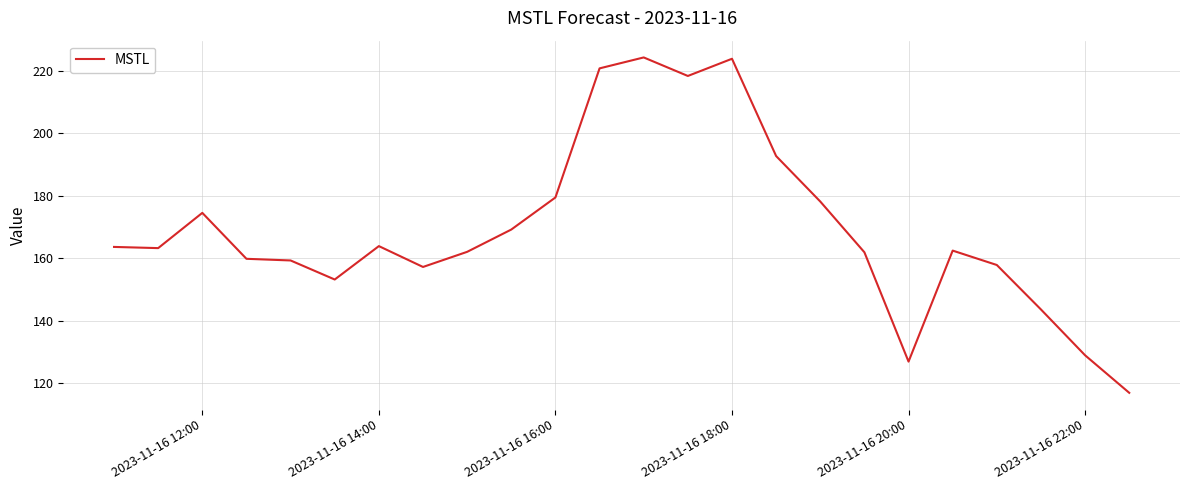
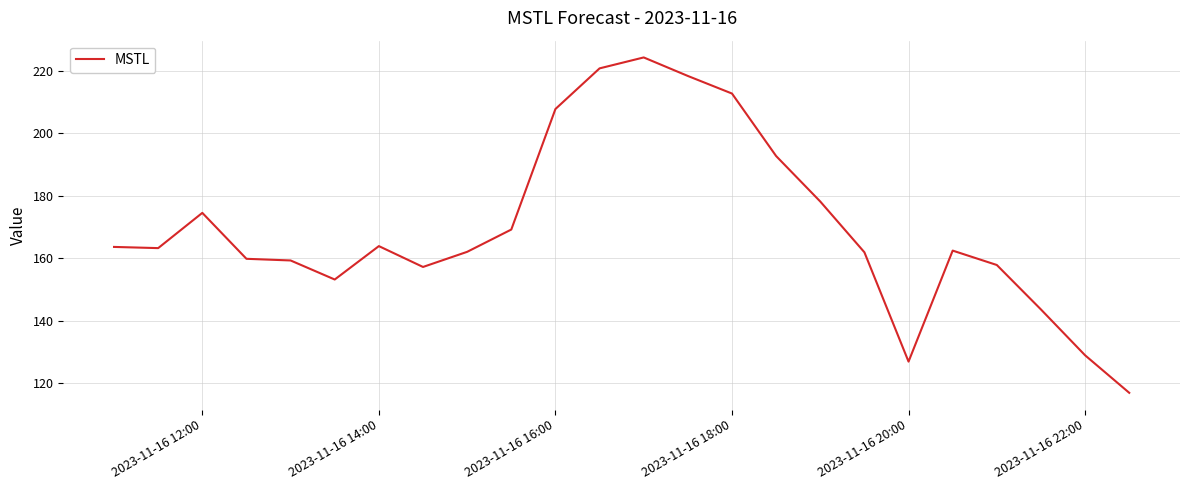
  {
    "2023-11-16 12:00": 175,
    "2023-11-16 14:00": 164,
-   "2023-11-16 16:00": 179,
-   "2023-11-16 18:00": 224,
+   "2023-11-16 16:00": 208,
+   "2023-11-16 18:00": 213,
    "2023-11-16 20:00": 127,
    "2023-11-16 22:00": 129
  }
